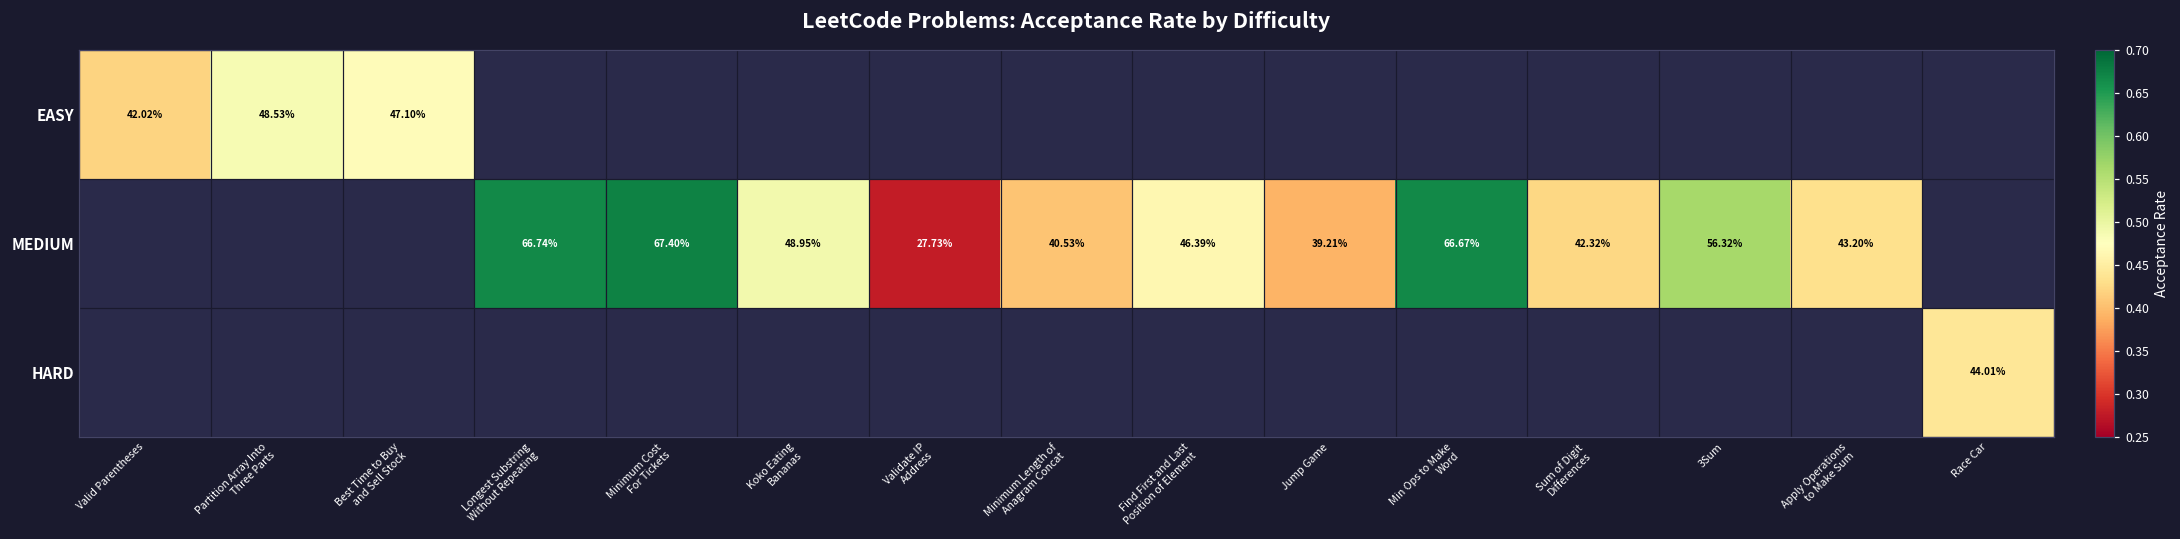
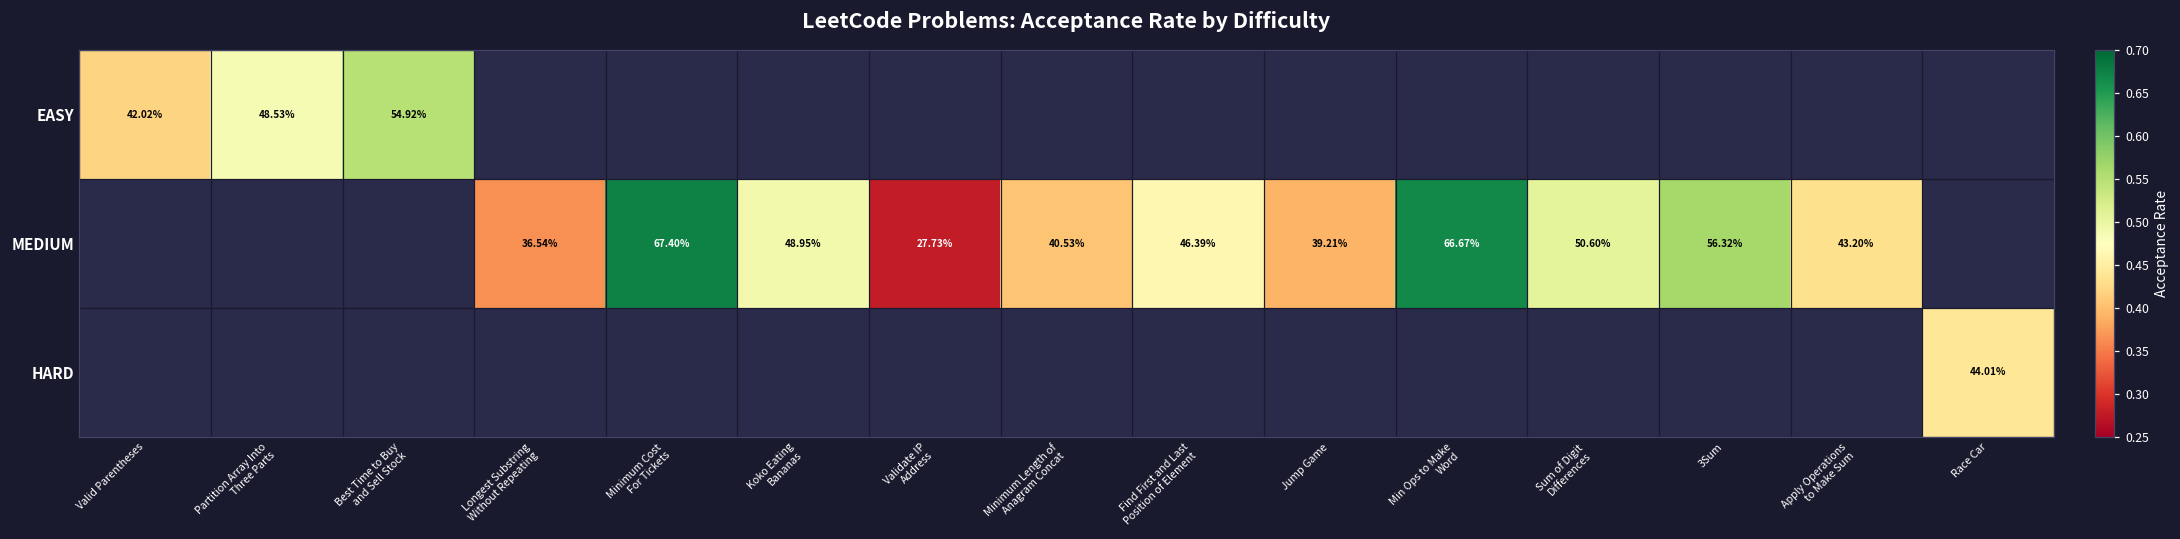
  {
    "EASY": {
      "Valid Parentheses": "42.02%",
      "Partition Array Into Three Parts": "48.53%",
-     "Best Time to Buy and Sell Stock": "47.10%"
+     "Best Time to Buy and Sell Stock": "54.92%"
    },
    "MEDIUM": {
-     "Longest Substring Without Repeating": "66.74%",
+     "Longest Substring Without Repeating": "36.54%",
      "Minimum Cost For Tickets": "67.40%",
      "Koko Eating Bananas": "48.95%",
      "Validate IP Address": "27.73%",
      "Minimum Length of Anagram Concat": "40.53%",
      "Find First and Last Position of Element": "46.39%",
      "Jump Game": "39.21%",
      "Min Ops to Make Word": "66.67%",
-     "Sum of Digit Differences": "42.32%",
+     "Sum of Digit Differences": "50.60%",
      "3Sum": "56.32%",
      "Apply Operations to Make Sum": "43.20%"
    },
    "HARD": {
      "Race Car": "44.01%"
    }
  }
